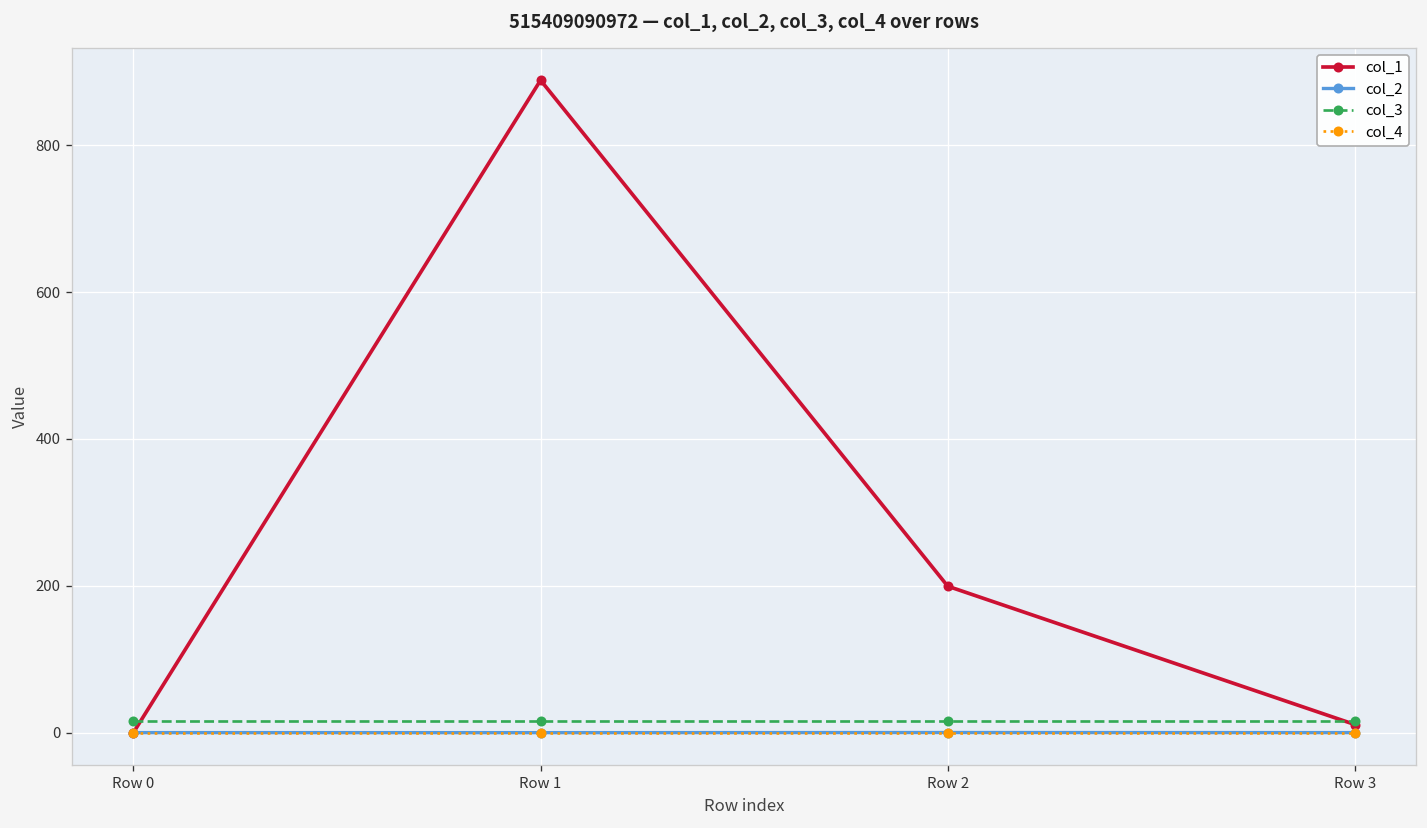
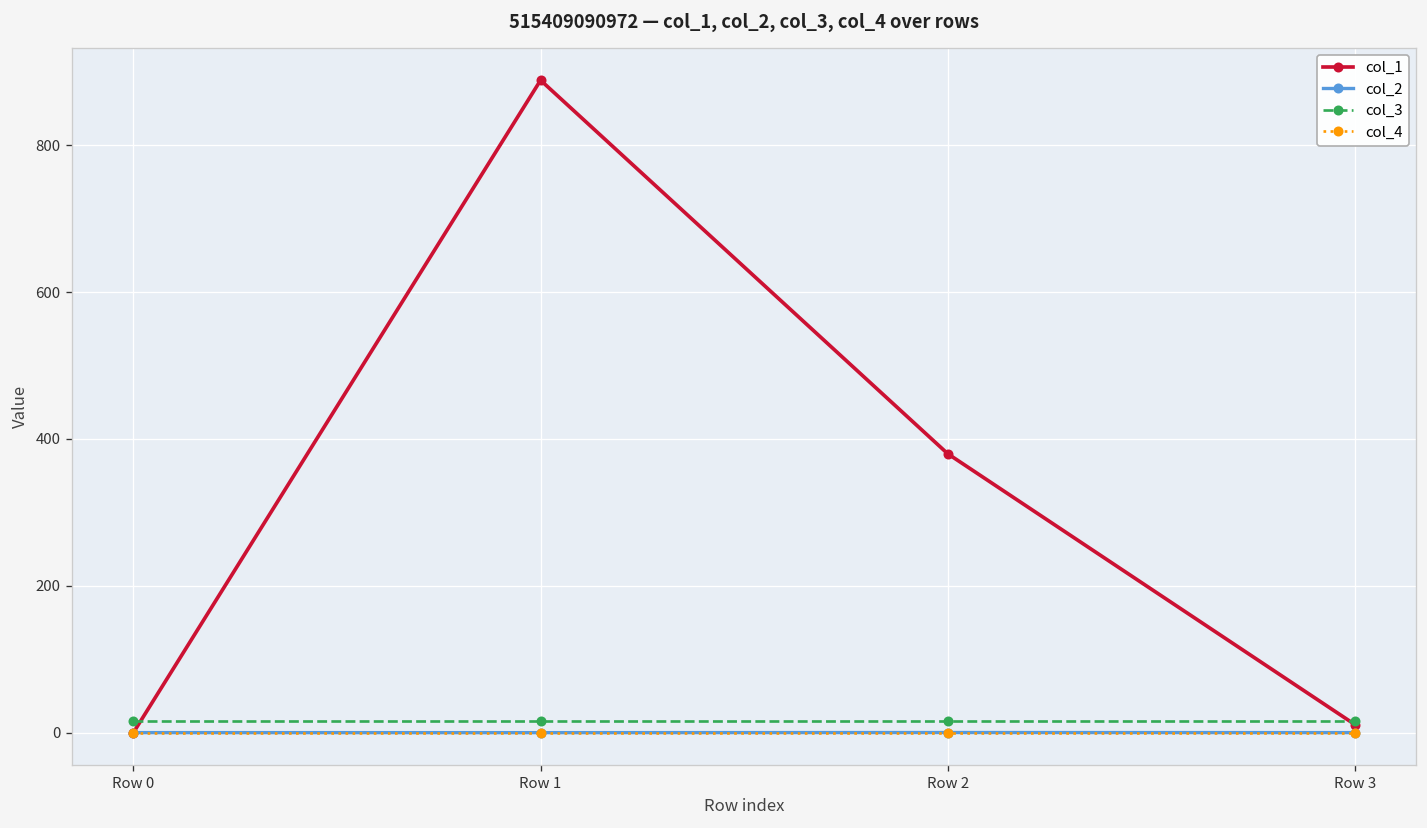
  {
    "col_1": {
      "Row 1": 890,
-     "Row 2": 200,
+     "Row 2": 380,
      "Row 3": 10
    },
    "col_4": {
      "Row 1": 0,
      "Row 2": 0,
      "Row 3": 0
    },
    "col_3": {
      "Row 0": 20,
      "Row 1": 20,
      "Row 2": 20,
      "Row 3": 20
    }
  }
